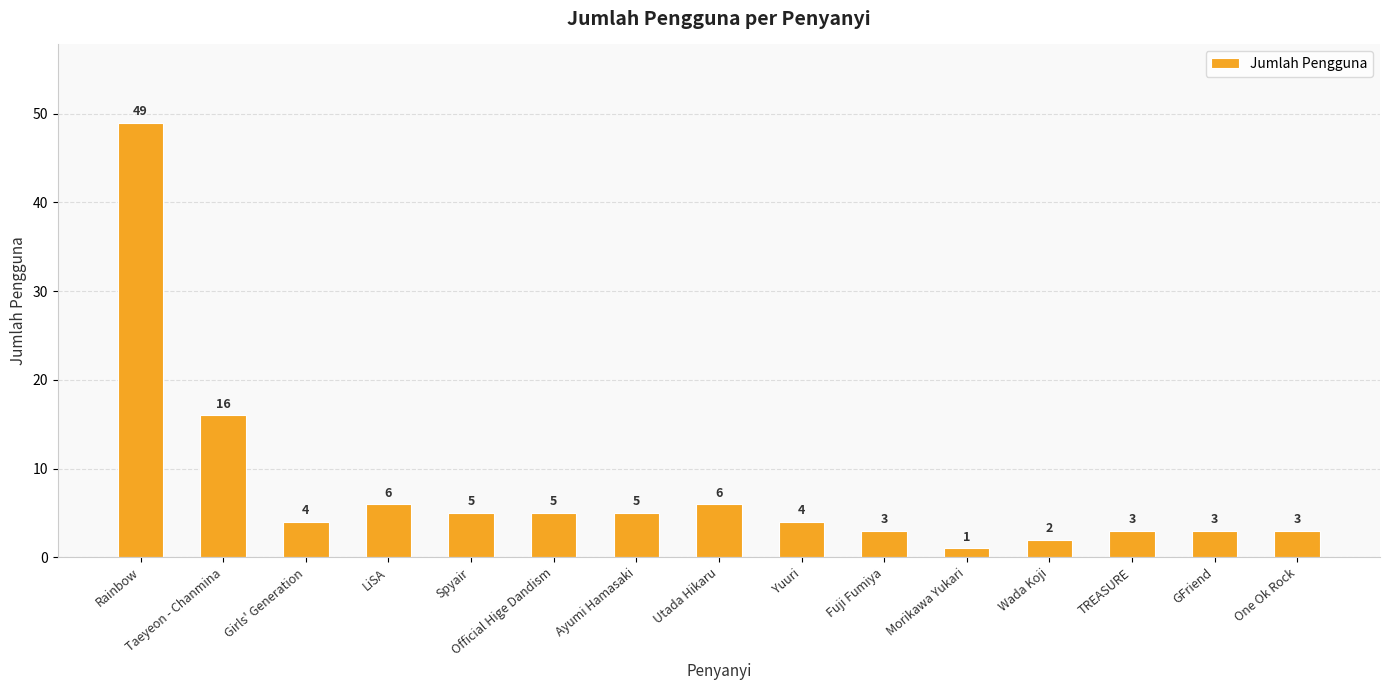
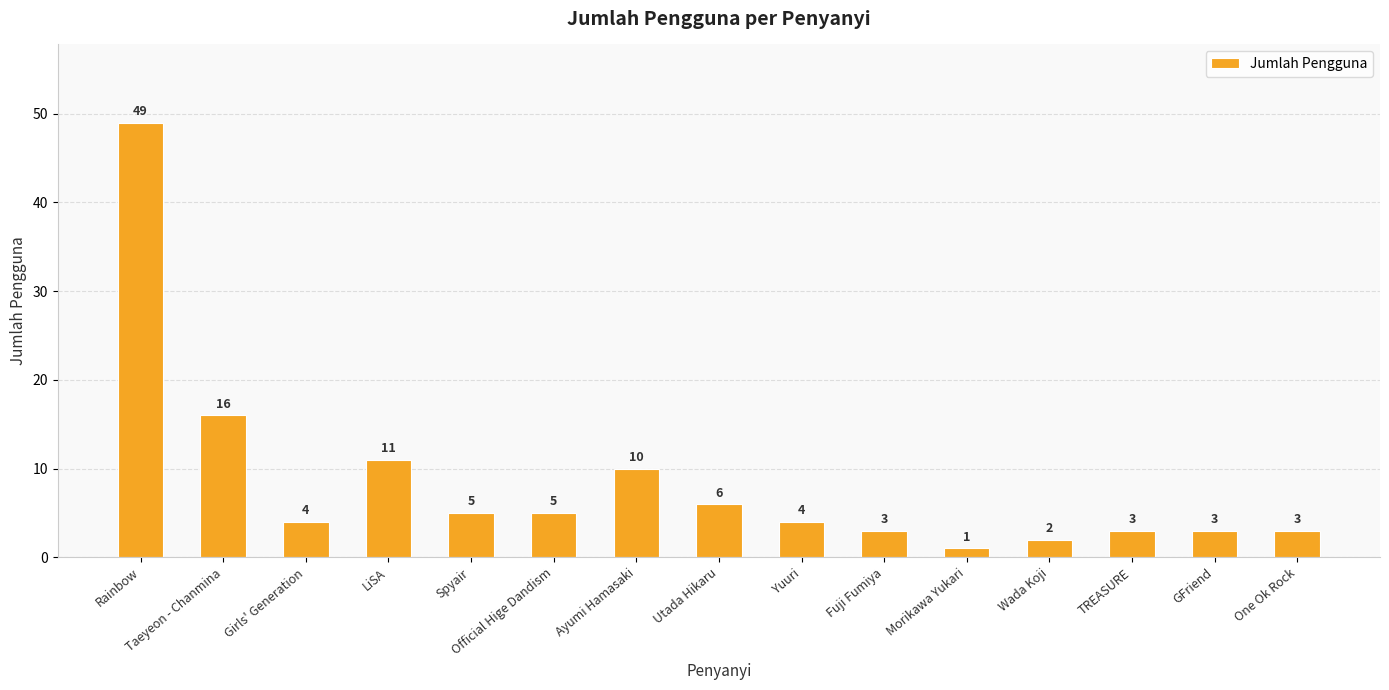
  {
    "Rainbow": 49,
    "Taeyeon - Chanmina": 16,
    "Girls' Generation": 4,
-   "LiSA": 6,
+   "LiSA": 11,
    "Spyair": 5,
    "Official Hige Dandism": 5,
-   "Ayumi Hamasaki": 5,
+   "Ayumi Hamasaki": 10,
    "Utada Hikaru": 6,
    "Yuuri": 4,
    "Fuji Fumiya": 3,
    "Morikawa Yukari": 1,
    "Wada Koji": 2,
    "TREASURE": 3,
    "GFriend": 3,
    "One Ok Rock": 3
  }
